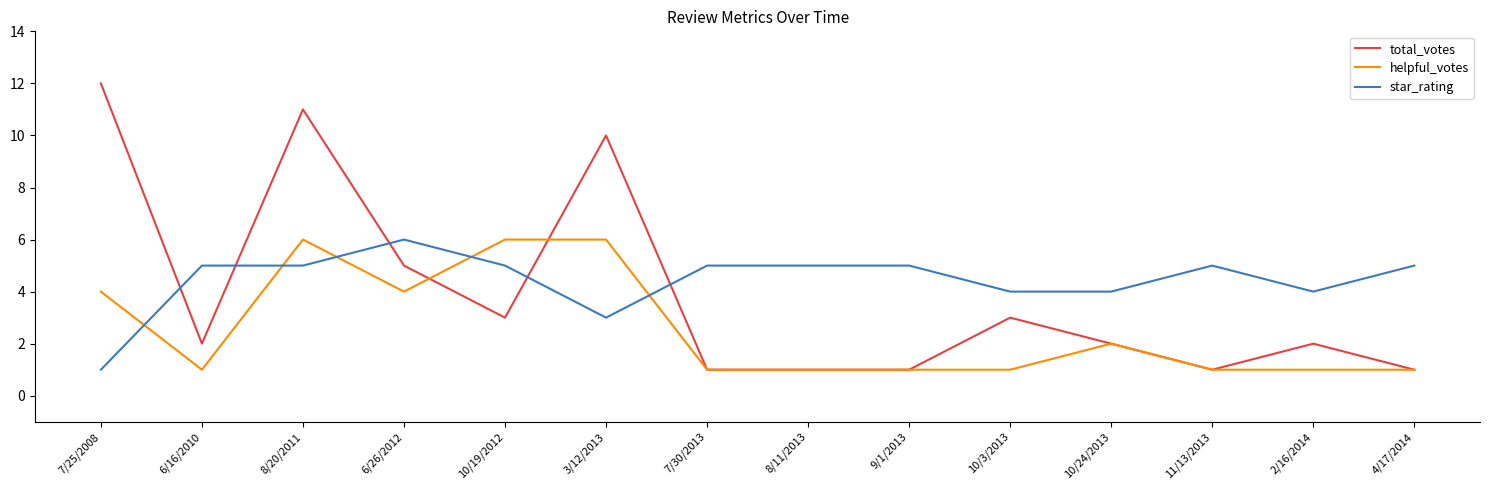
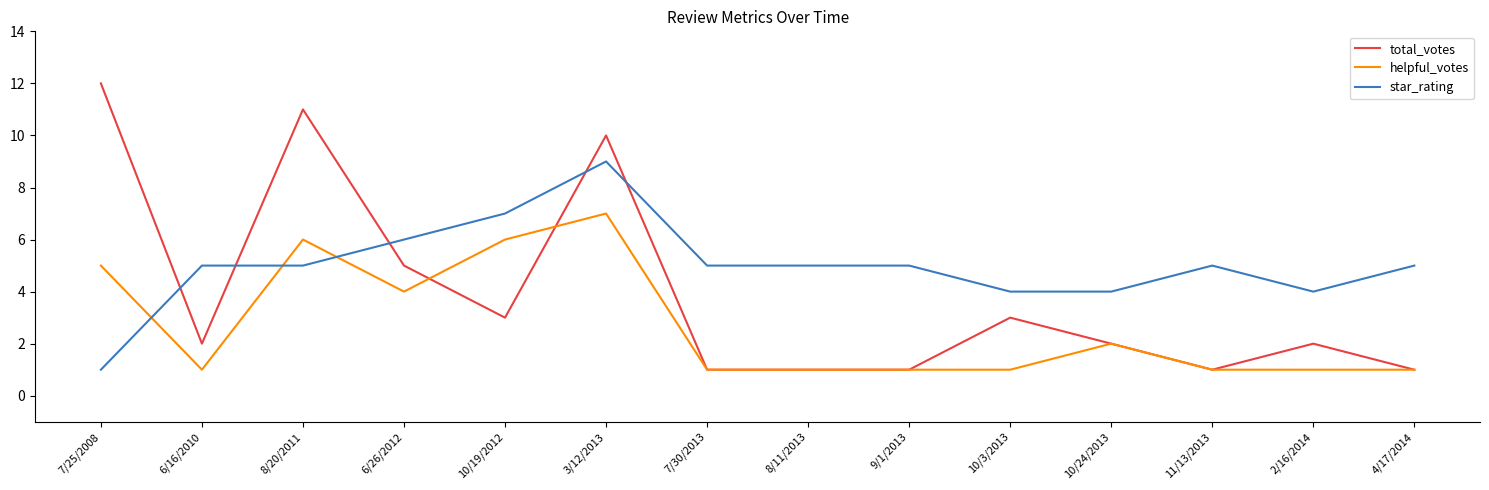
  {
    "total_votes": {
      "7/25/2008": 12,
      "6/16/2010": 2,
      "8/20/2011": 11,
      "6/26/2012": 5,
      "10/19/2012": 3,
      "3/12/2013": 10,
      "10/3/2013": 3,
      "2/16/2014": 2
    },
    "helpful_votes": {
-     "7/25/2008": 4,
+     "7/25/2008": 5,
      "6/16/2010": 1,
      "8/20/2011": 6,
      "6/26/2012": 4,
      "10/19/2012": 6,
-     "3/12/2013": 6,
+     "3/12/2013": 7,
      "10/3/2013": 1,
      "2/16/2014": 1
    },
    "star_rating": {
      "7/25/2008": 1,
      "6/16/2010": 5,
      "8/20/2011": 5,
      "6/26/2012": 6,
-     "10/19/2012": 5,
-     "3/12/2013": 3,
+     "10/19/2012": 7,
+     "3/12/2013": 9,
      "7/30/2013": 5,
      "8/11/2013": 5,
      "9/1/2013": 5,
      "10/3/2013": 4,
      "10/24/2013": 4,
      "11/13/2013": 5,
      "2/16/2014": 4,
      "4/17/2014": 5
    }
  }
